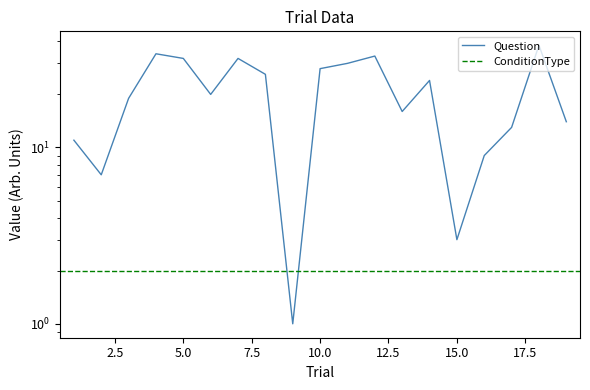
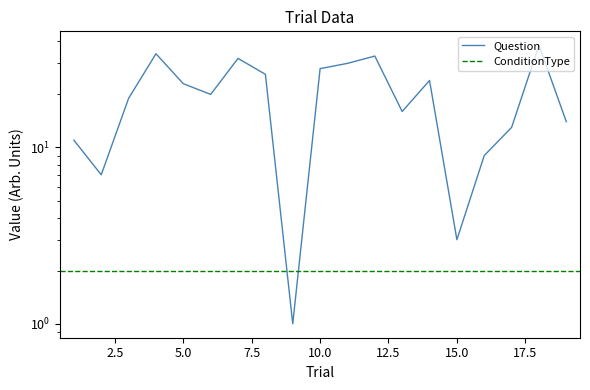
  {
-   "5.0": 32,
+   "5.0": 23,
    "10.0": 28,
    "15.0": 3
  }
